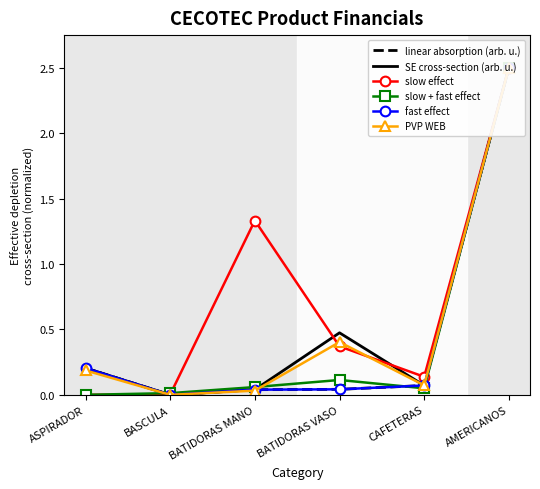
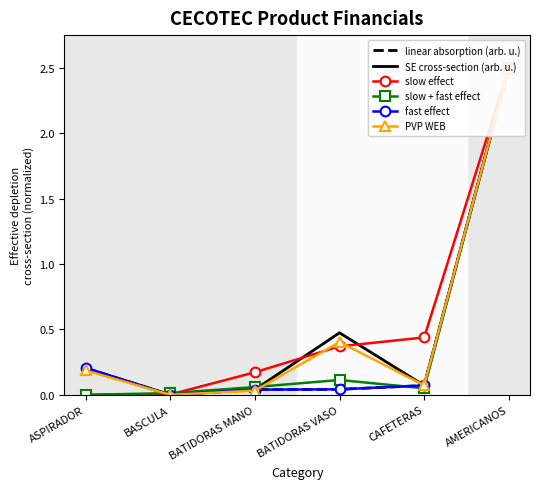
  {
    "fast effect": {
      "BATIDORAS VASO": 0.04
    },
    "SE cross-section (arb. u.)": {
      "BATIDORAS VASO": 0.47
    },
    "slow effect": {
-     "BATIDORAS MANO": 1.33,
+     "BATIDORAS MANO": 0.17,
      "BATIDORAS VASO": 0.37,
-     "CAFETERAS": 0.14
+     "CAFETERAS": 0.44
    },
    "slow + fast effect": {
      "BATIDORAS MANO": 0.06,
      "BATIDORAS VASO": 0.11,
      "CAFETERAS": 0.05
    },
    "PVP WEB": {
      "BATIDORAS VASO": 0.40
    }
  }
